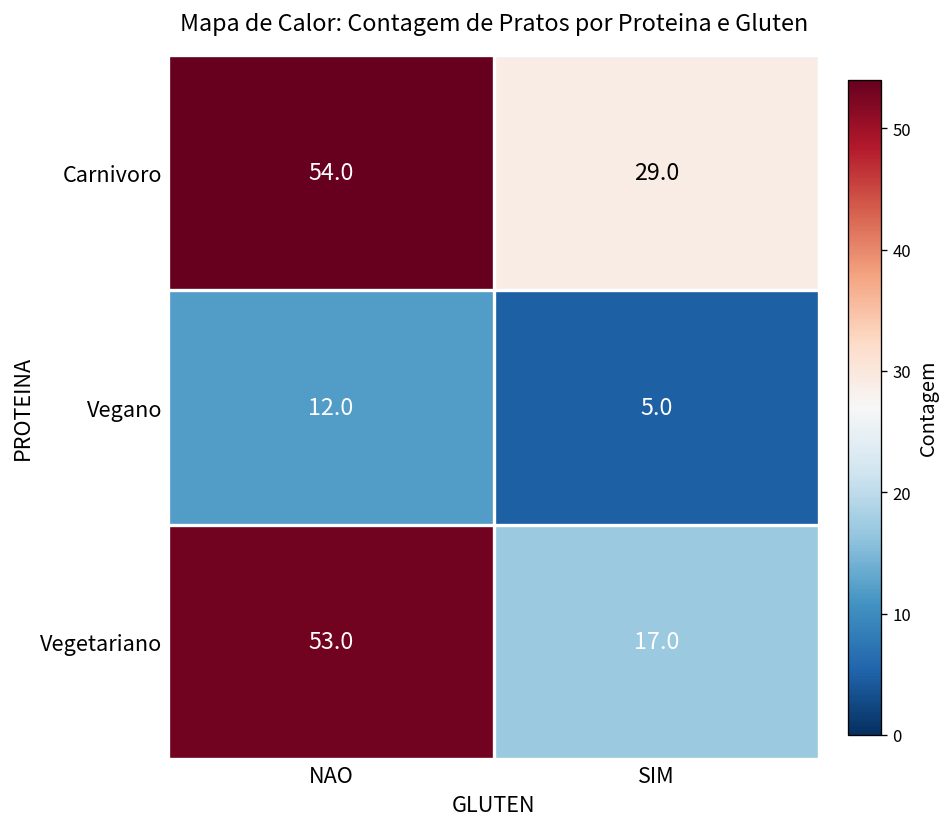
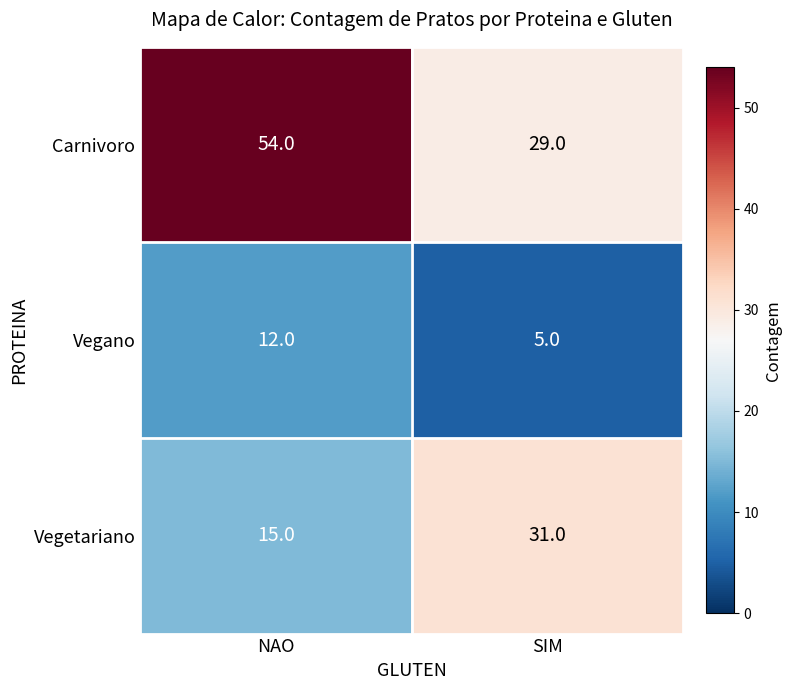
  {
    "Carnivoro": {
      "NAO": 54.0,
      "SIM": 29.0
    },
    "Vegano": {
      "NAO": 12.0,
      "SIM": 5.0
    },
    "Vegetariano": {
-     "NAO": 53.0,
-     "SIM": 17.0
+     "NAO": 15.0,
+     "SIM": 31.0
    }
  }
